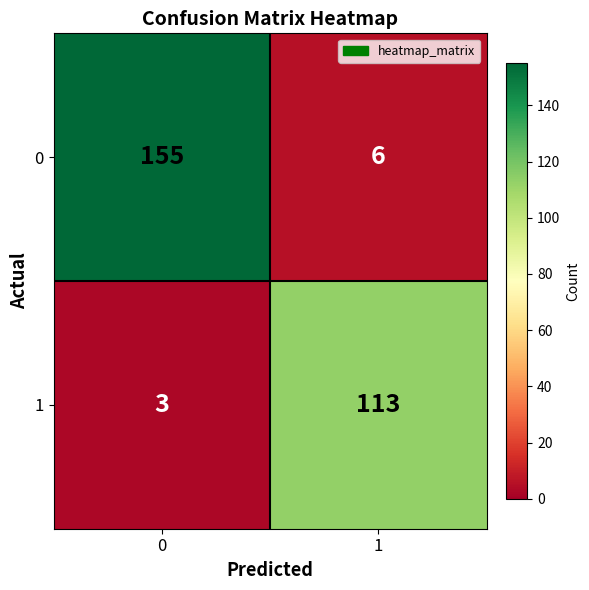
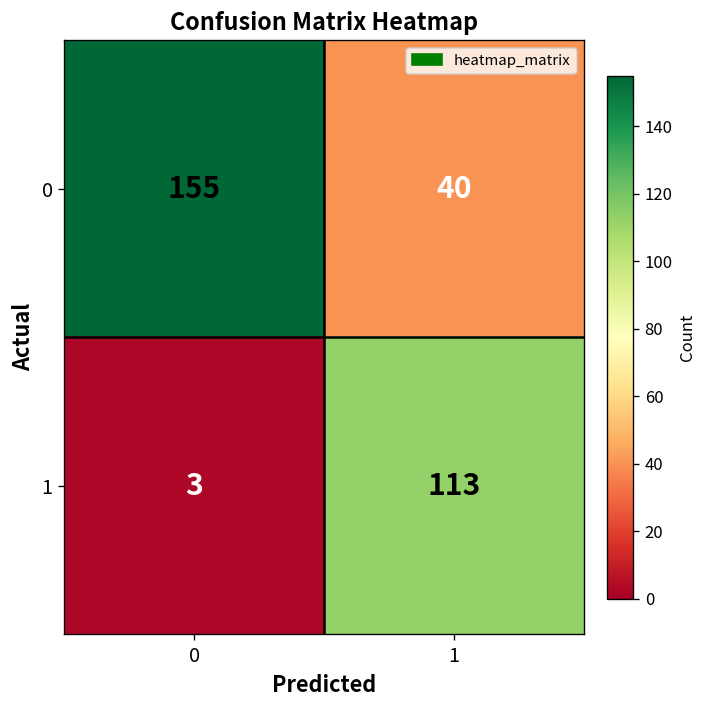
  {
    "0": {
      "0": 155,
-     "1": 6
+     "1": 40
    },
    "1": {
      "0": 3,
      "1": 113
    }
  }
